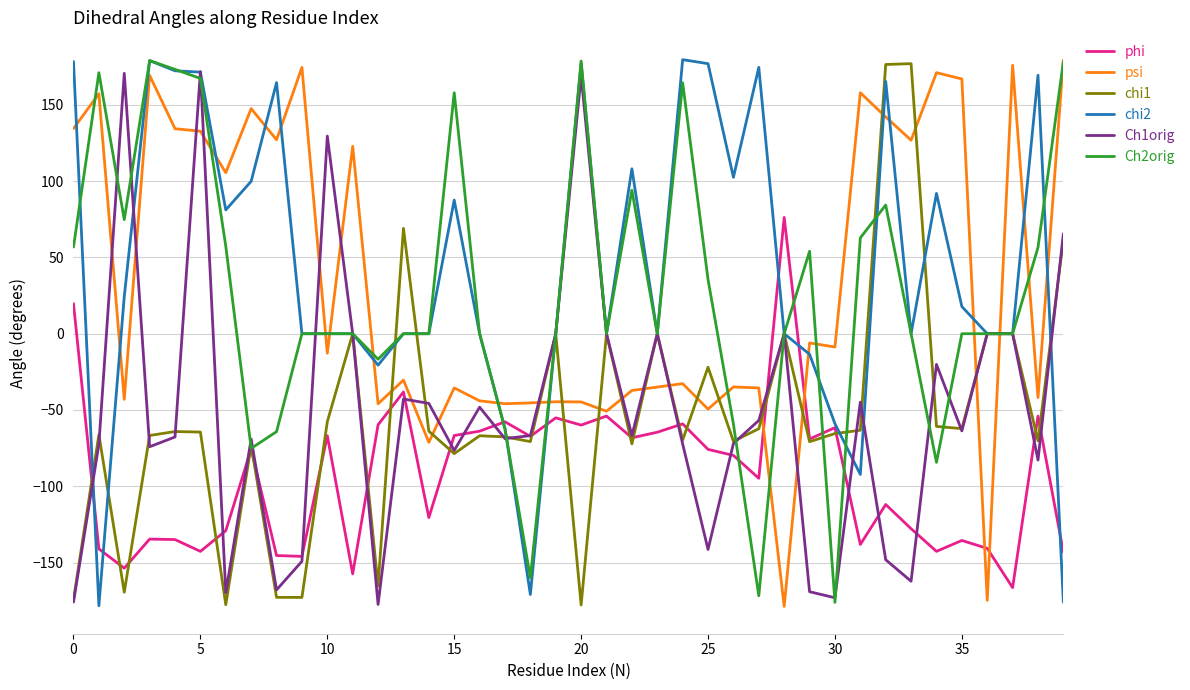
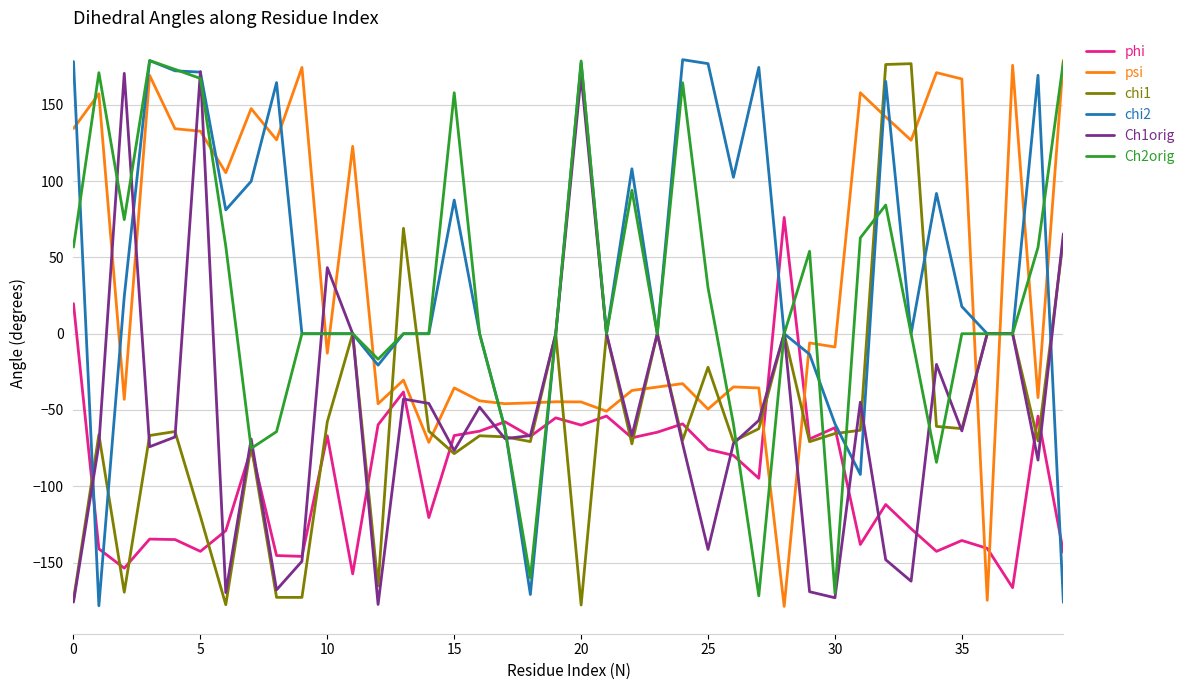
  {
    "phi": {
      "0": 20,
      "5": -143,
      "10": -67,
      "15": -67,
      "20": -60,
      "25": -76,
      "30": -62,
      "35": -136
    },
    "psi": {
      "0": 134,
      "5": 133,
      "10": -13,
      "15": -36,
      "20": -45,
      "25": -49,
      "30": -9,
      "35": 167
    },
    "chi1": {
-     "5": -64,
+     "5": -120,
      "10": -58,
      "15": -79,
      "20": -178,
      "25": -22,
      "30": -65
    },
    "chi2": {
      "0": 178,
      "15": 88,
      "25": 177,
      "30": -59,
      "35": 18
    },
    "Ch1orig": {
-     "10": 130,
+     "10": 43,
      "15": -77,
      "20": 169,
      "25": -141,
      "30": -173
    },
    "Ch2orig": {
      "0": 57,
      "5": 167,
      "15": 158,
-     "25": 36,
-     "30": -176,
+     "25": 30,
+     "30": -170,
      "35": 0
    }
  }
